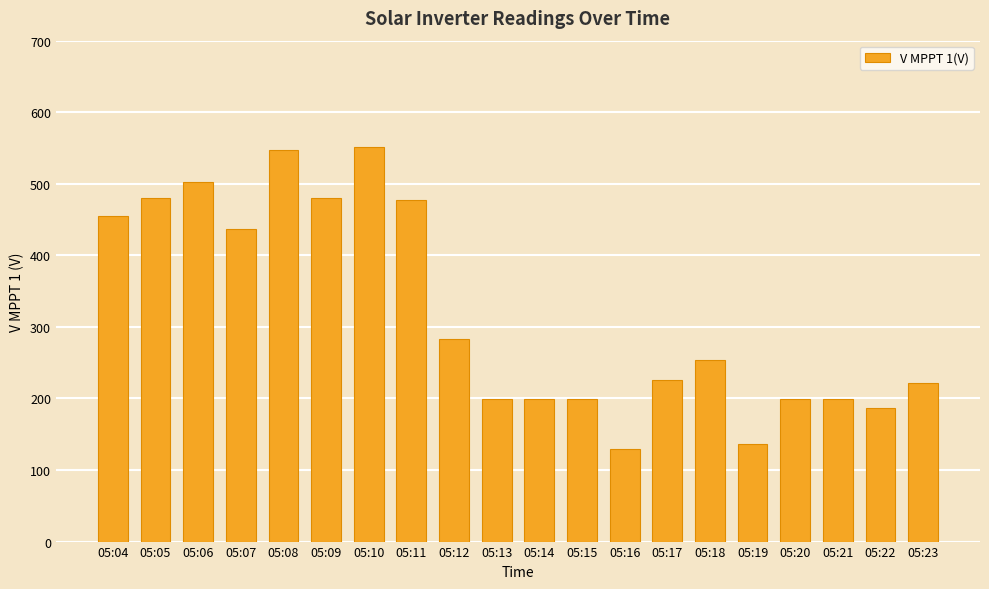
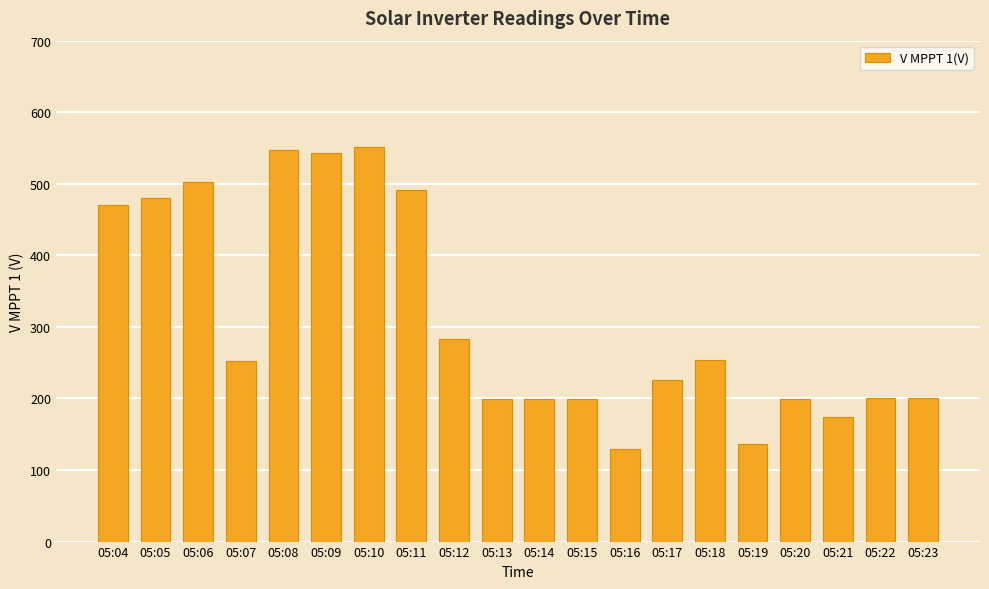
  {
-   "05:04": 460,
+   "05:04": 470,
    "05:05": 480,
    "05:06": 500,
-   "05:07": 440,
+   "05:07": 250,
    "05:08": 550,
-   "05:09": 480,
+   "05:09": 540,
    "05:10": 550,
-   "05:11": 480,
+   "05:11": 490,
    "05:12": 280,
    "05:13": 200,
    "05:14": 200,
    "05:15": 200,
    "05:16": 130,
    "05:17": 230,
    "05:18": 250,
    "05:19": 140,
    "05:20": 200,
-   "05:21": 200,
-   "05:22": 190,
-   "05:23": 220
+   "05:21": 170,
+   "05:22": 200,
+   "05:23": 200
  }
